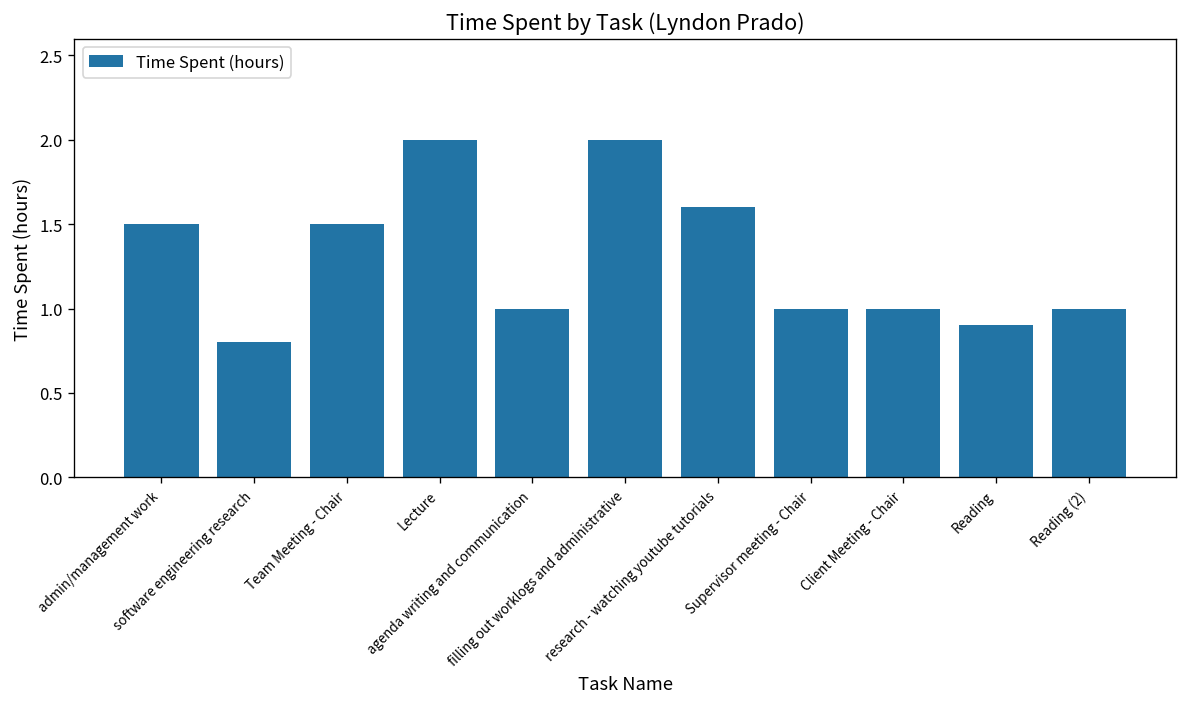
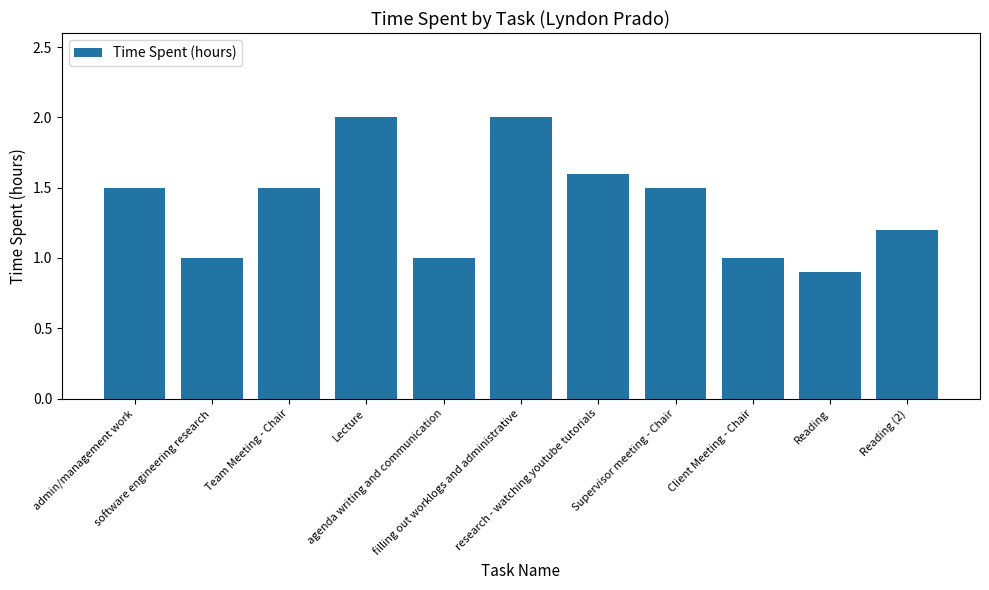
  {
    "admin/management work": 1.5,
-   "software engineering research": 0.8,
+   "software engineering research": 1.0,
    "Team Meeting - Chair": 1.5,
    "Lecture": 2.0,
    "agenda writing and communication": 1.0,
    "filling out worklogs and administrative": 2.0,
    "research - watching youtube tutorials": 1.6,
-   "Supervisor meeting - Chair": 1.0,
+   "Supervisor meeting - Chair": 1.5,
    "Client Meeting - Chair": 1.0,
    "Reading": 0.9,
-   "Reading (2)": 1.0
+   "Reading (2)": 1.2
  }
